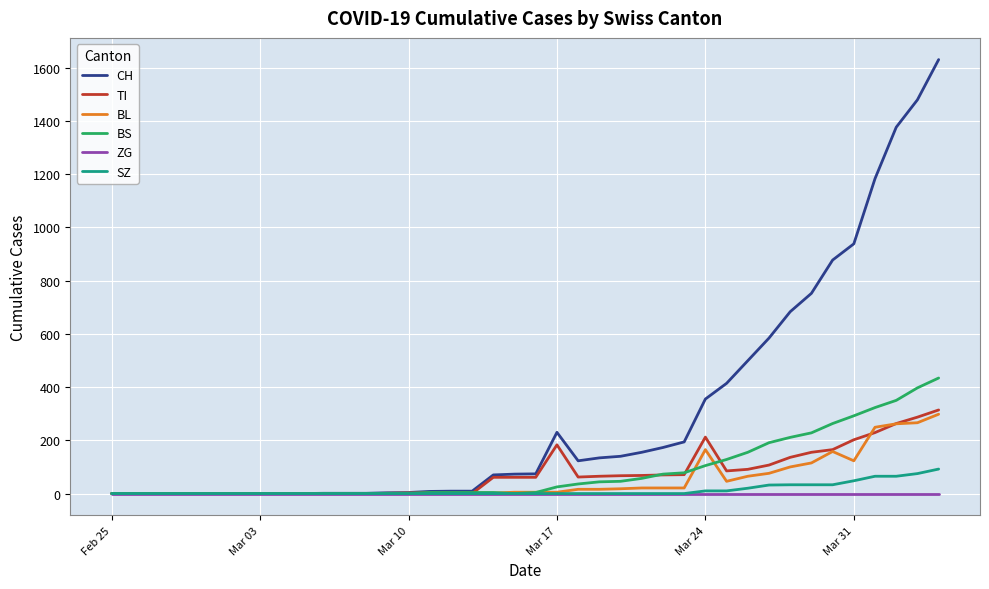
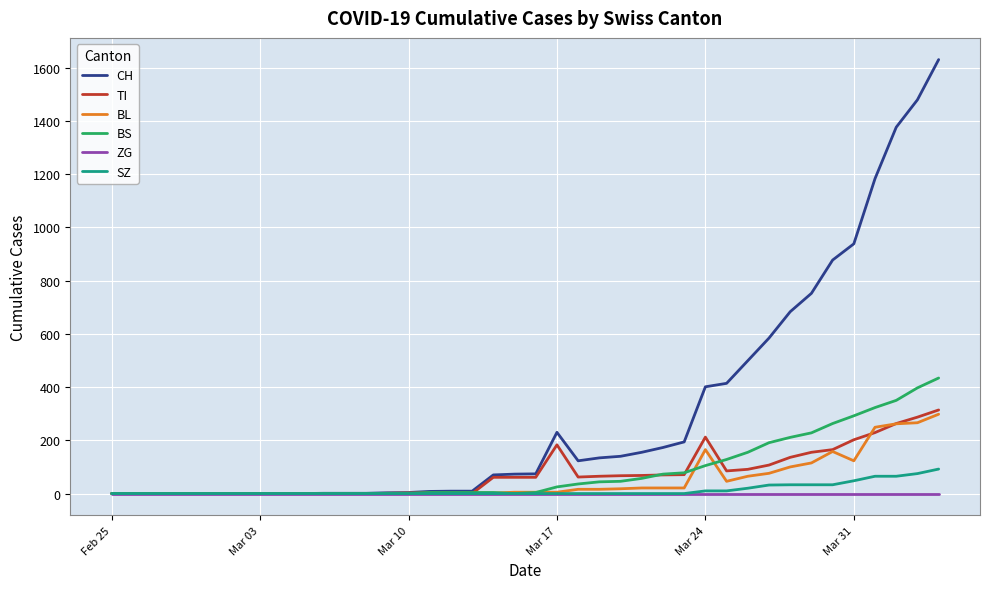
  {
    "CH": {
      "Mar 17": 230,
-     "Mar 24": 360,
+     "Mar 24": 400,
      "Mar 31": 940
    },
    "TI": {
      "Mar 17": 180,
      "Mar 24": 210,
      "Mar 31": 200
    },
    "BL": {
      "Mar 24": 170,
      "Mar 31": 120
    },
    "ZG": {
      "Mar 24": 0,
      "Mar 31": 0
    }
  }
